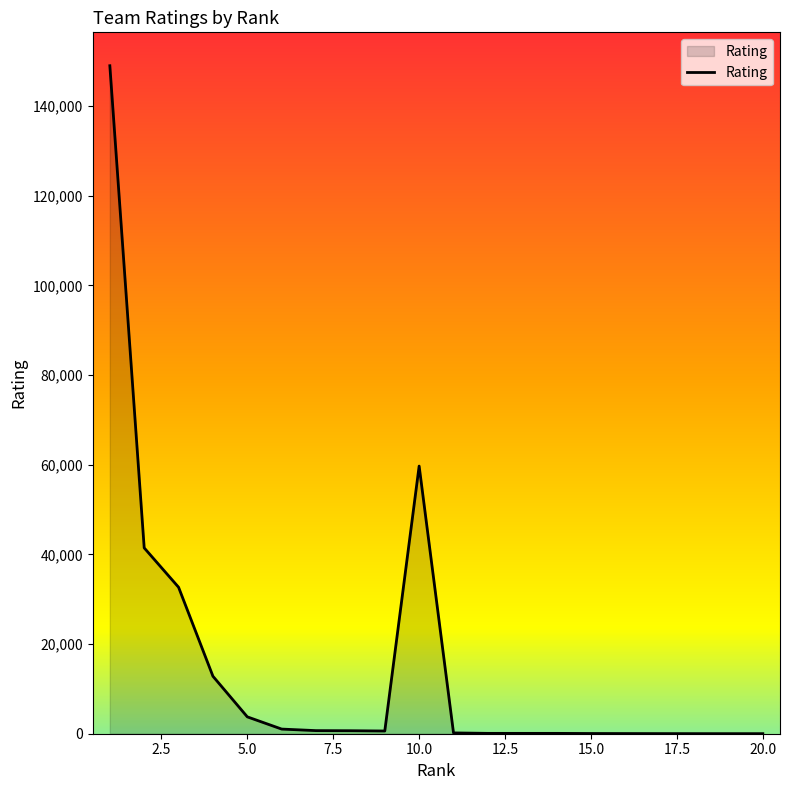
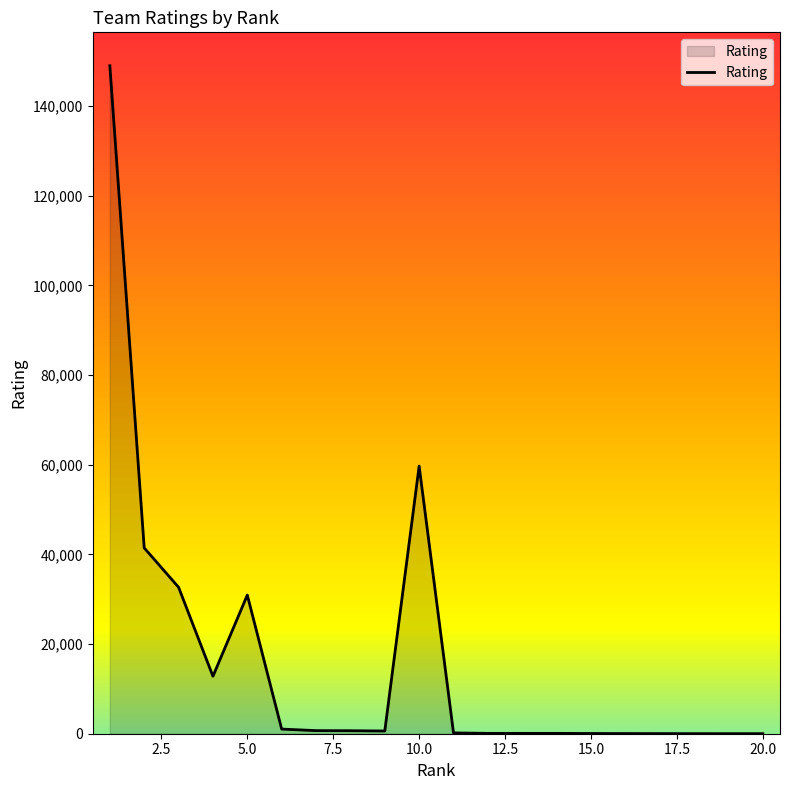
  {
-   "5.0": "4,000",
+   "5.0": "31,000",
    "10.0": "60,000",
    "15.0": "0",
    "20.0": "0"
  }
